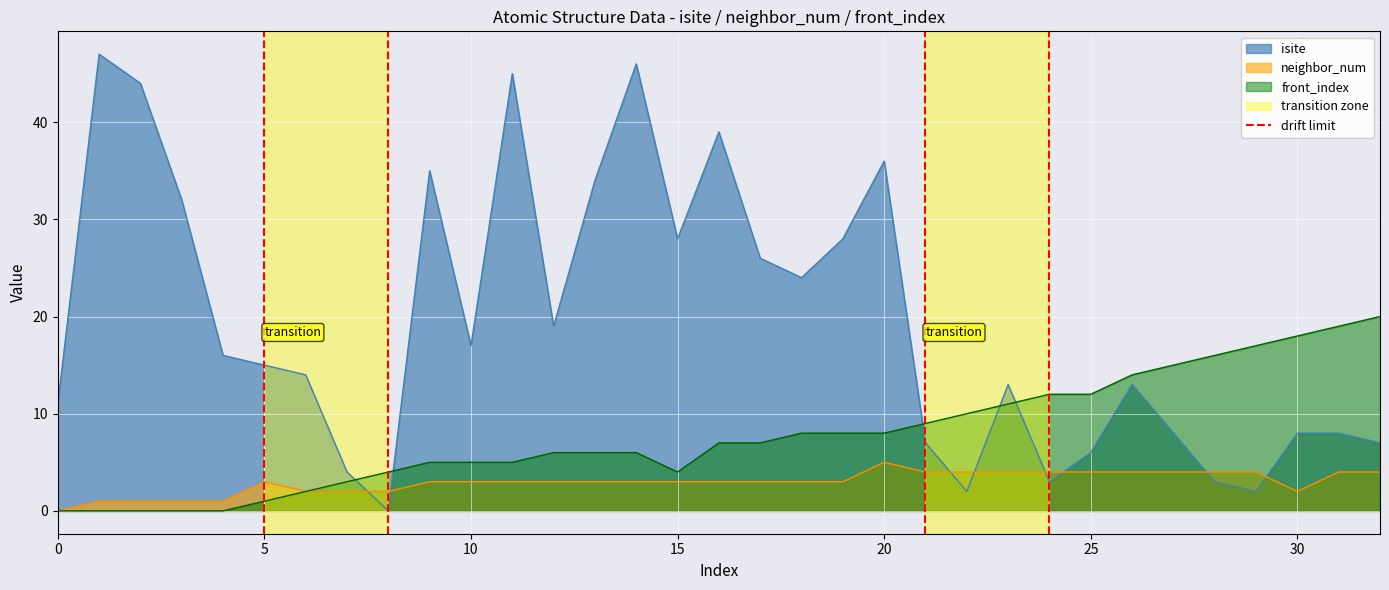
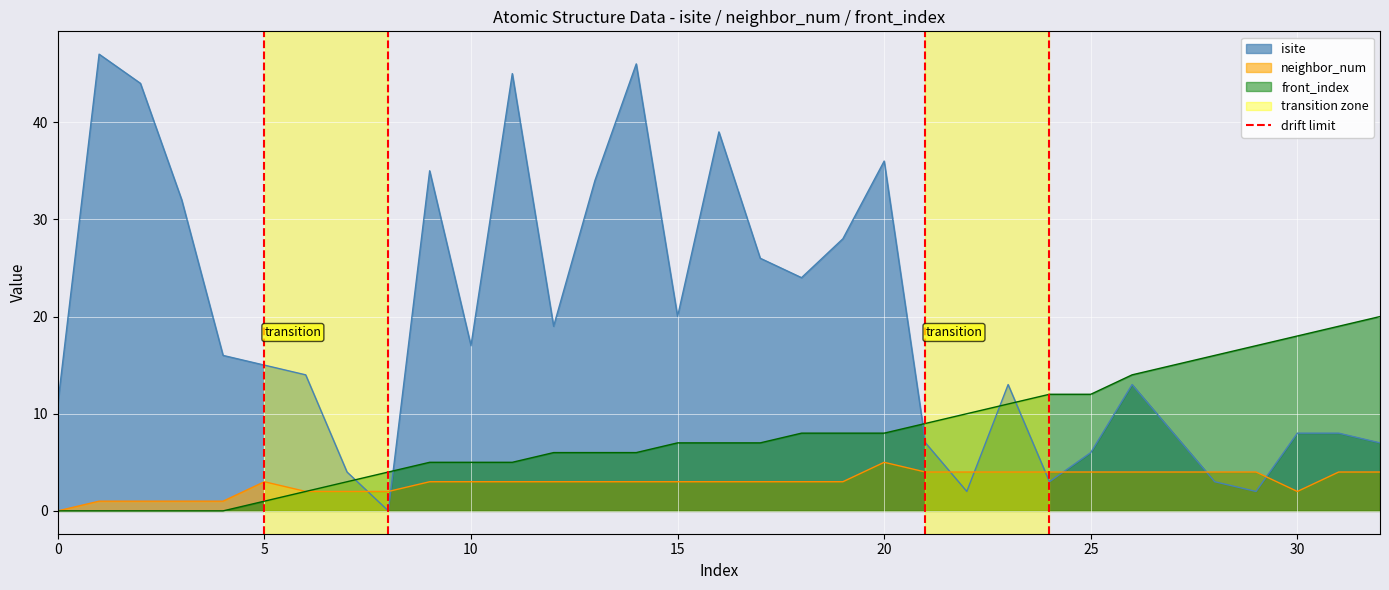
  {
    "isite": {
      "0": 11,
      "5": 15,
      "10": 17,
-     "15": 28,
+     "15": 20,
      "20": 36,
      "25": 6,
      "30": 8
    },
    "neighbor_num": {
      "5": 3,
      "10": 3,
      "15": 3,
      "20": 5,
      "25": 4,
      "30": 2
    },
    "front_index": {
      "5": 1,
      "10": 5,
-     "15": 4,
+     "15": 7,
      "20": 8,
      "25": 12,
      "30": 18
    }
  }
